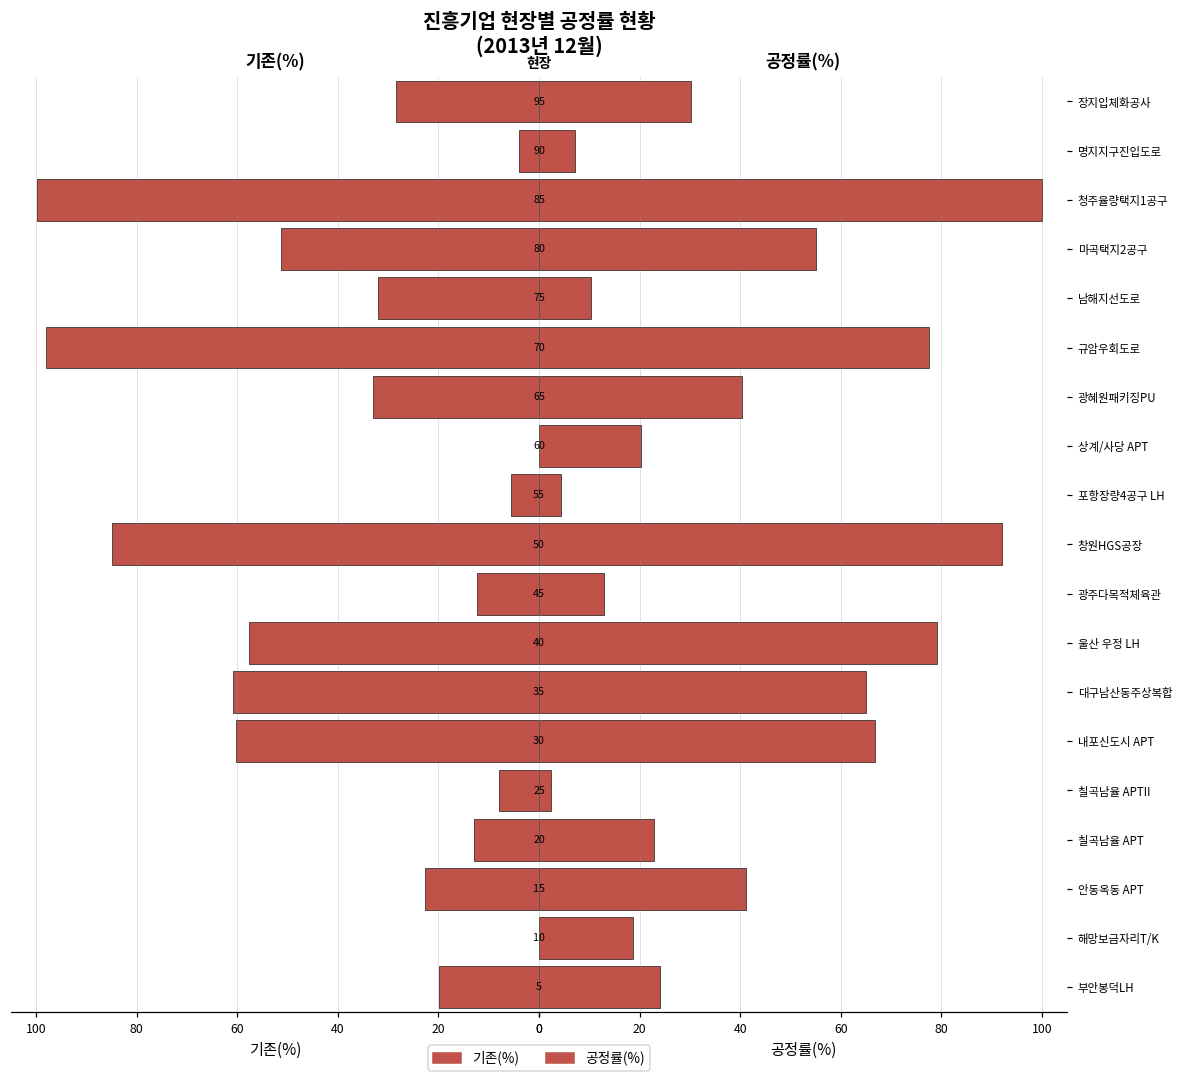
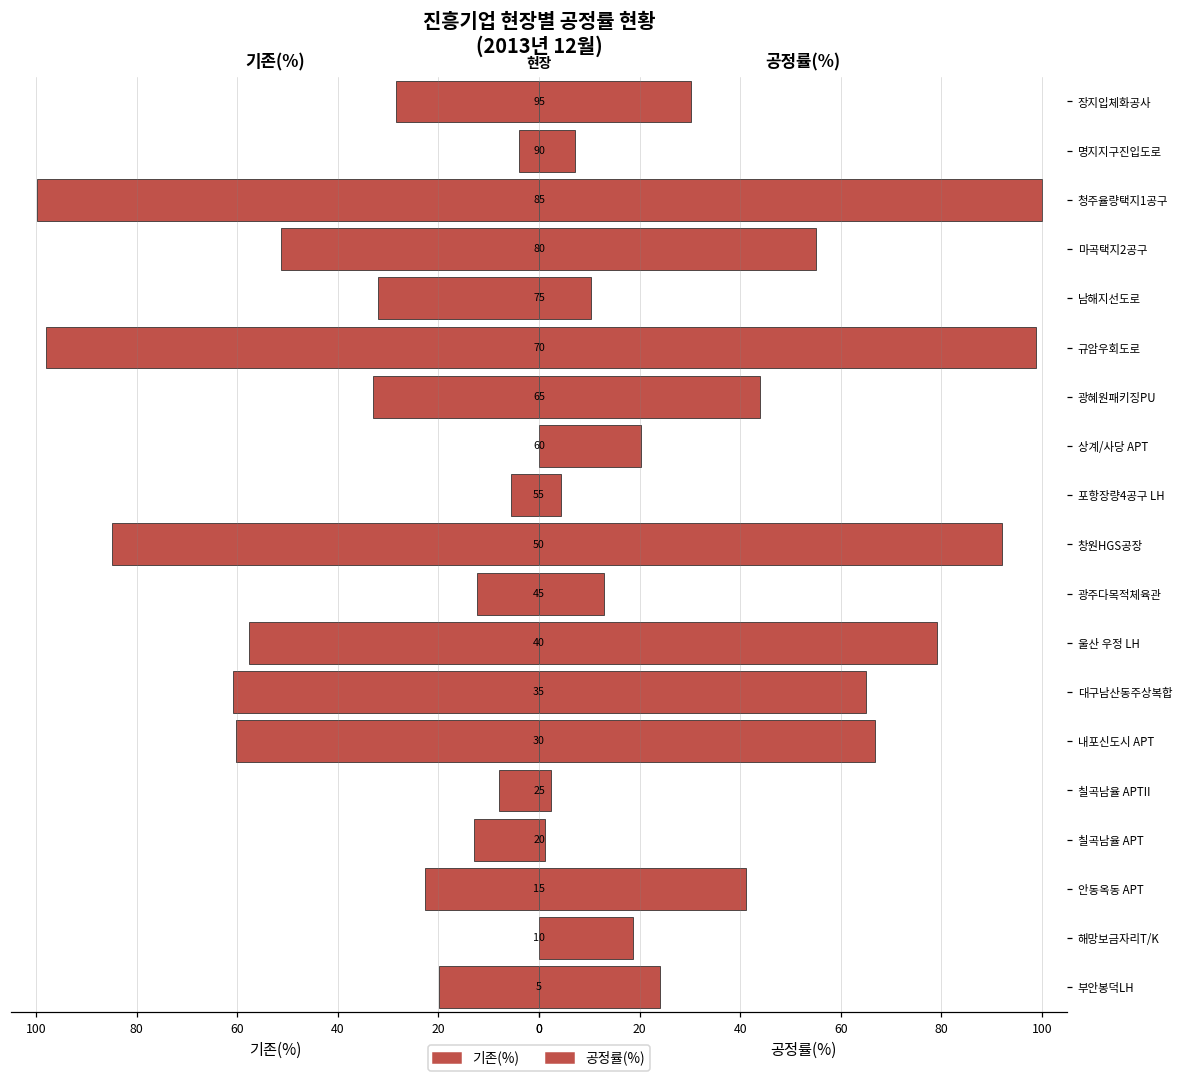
  {
    "공정률(%)": {
      "장지입체화공사": 30,
      "명지지구진입도로": 7,
      "청주율량택지1공구": 100,
      "마곡택지2공구": 55,
      "남해지선도로": 10,
-     "규암우회도로": 78,
-     "광혜원패키징PU": 40,
+     "규암우회도로": 99,
+     "광혜원패키징PU": 44,
      "상계/사당 APT": 20,
      "포항장량4공구 LH": 4,
      "창원HGS공장": 92,
      "광주다목적체육관": 13,
      "울산 우정 LH": 79,
      "대구남산동주상복합": 65,
      "내포신도시 APT": 67,
      "칠곡남율 APTII": 2,
-     "칠곡남율 APT": 23,
+     "칠곡남율 APT": 1,
      "안동옥동 APT": 41,
      "해망보금자리T/K": 19,
      "부안봉덕LH": 24
    }
  }
